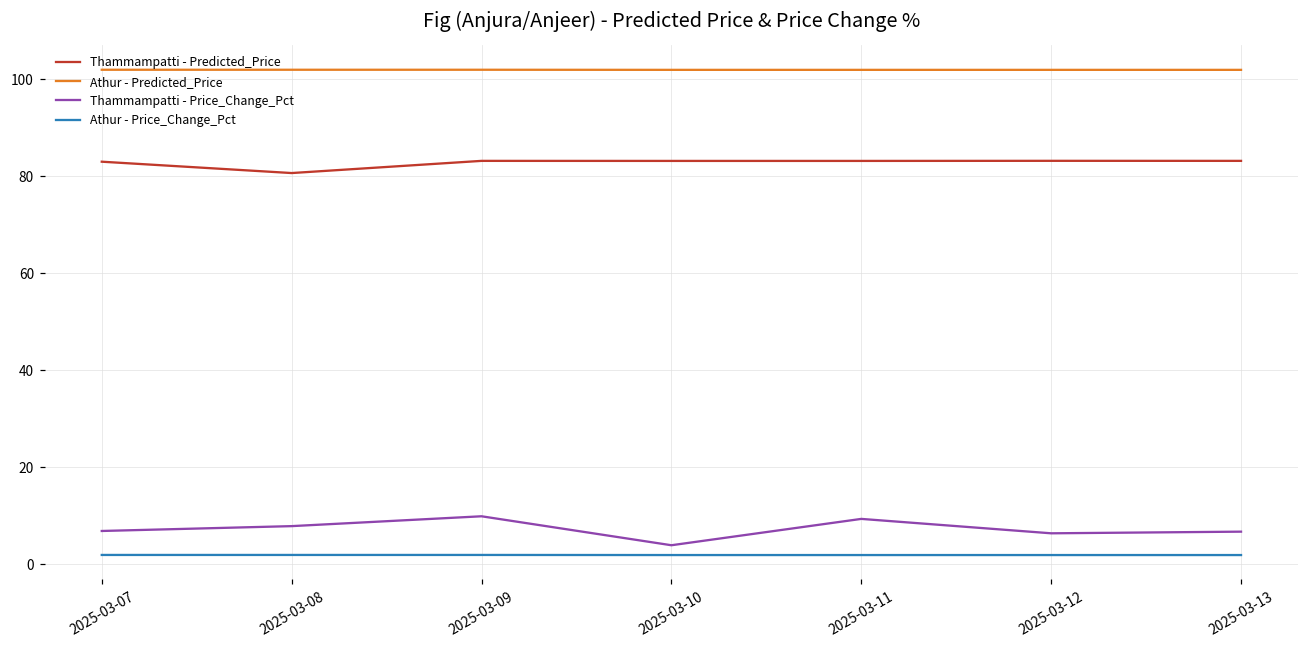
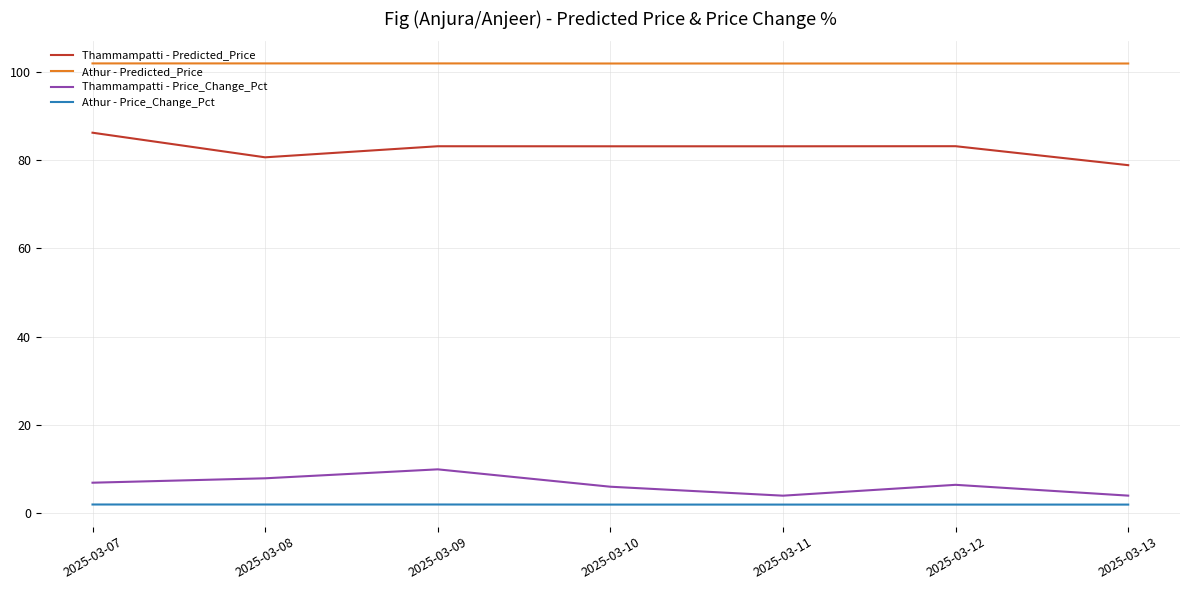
  {
    "Thammampatti - Predicted_Price": {
-     "2025-03-07": 83,
+     "2025-03-07": 86,
      "2025-03-08": 81,
      "2025-03-09": 83,
      "2025-03-10": 83,
      "2025-03-11": 83,
      "2025-03-12": 83,
-     "2025-03-13": 83
+     "2025-03-13": 79
    },
    "Athur - Predicted_Price": {
      "2025-03-07": 102,
      "2025-03-08": 102,
      "2025-03-09": 102,
      "2025-03-10": 102,
      "2025-03-11": 102,
      "2025-03-12": 102,
      "2025-03-13": 102
    },
    "Thammampatti - Price_Change_Pct": {
      "2025-03-07": 7,
      "2025-03-08": 8,
      "2025-03-09": 10,
-     "2025-03-10": 4,
-     "2025-03-11": 9,
+     "2025-03-10": 6,
+     "2025-03-11": 4,
      "2025-03-12": 6,
-     "2025-03-13": 7
+     "2025-03-13": 4
    },
    "Athur - Price_Change_Pct": {
      "2025-03-07": 2,
      "2025-03-08": 2,
      "2025-03-09": 2,
      "2025-03-10": 2,
      "2025-03-11": 2,
      "2025-03-12": 2,
      "2025-03-13": 2
    }
  }
